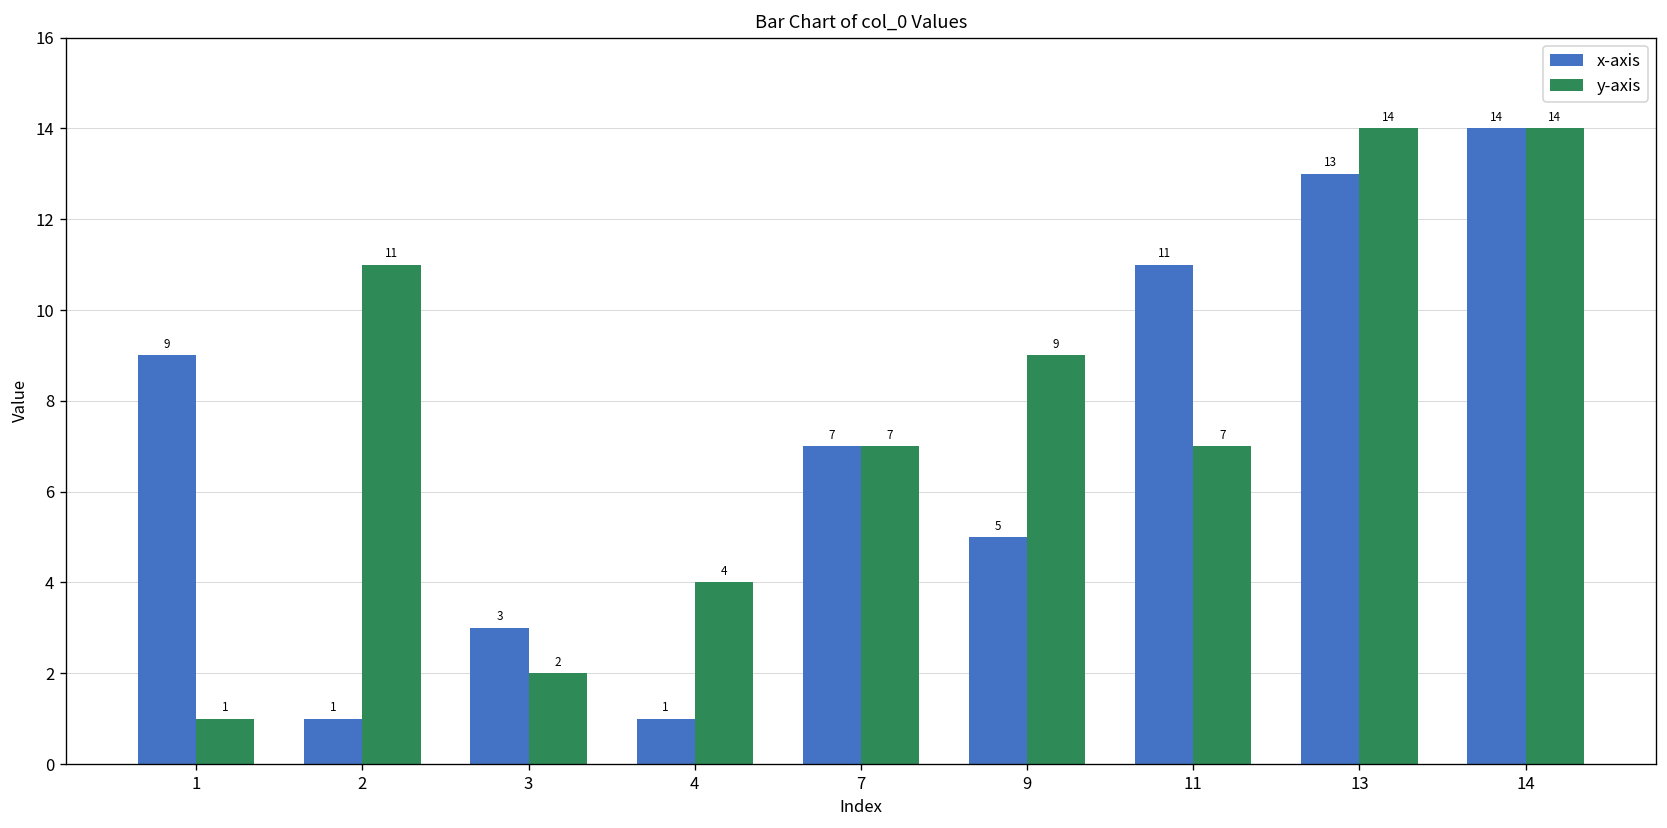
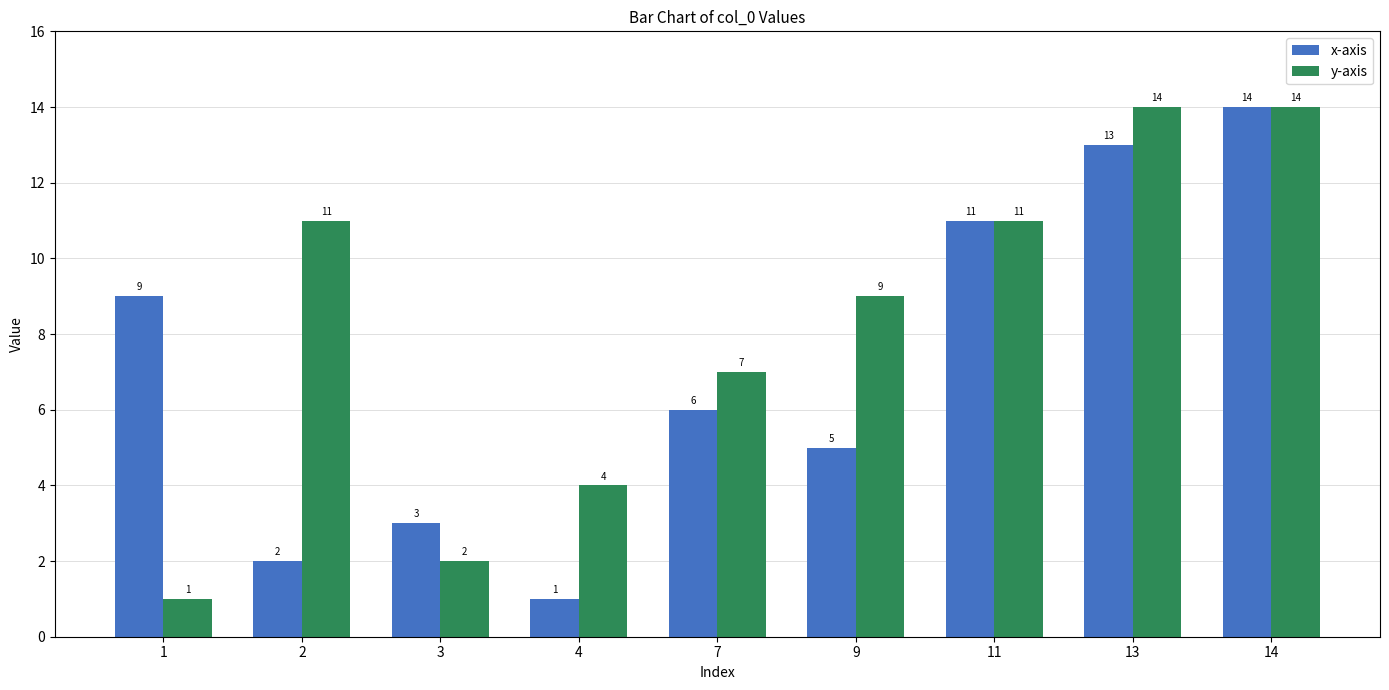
  {
    "x-axis": {
      "1": 9,
-     "2": 1,
+     "2": 2,
      "3": 3,
      "4": 1,
-     "7": 7,
+     "7": 6,
      "9": 5,
      "11": 11,
      "13": 13,
      "14": 14
    },
    "y-axis": {
      "1": 1,
      "2": 11,
      "3": 2,
      "4": 4,
      "7": 7,
      "9": 9,
-     "11": 7,
+     "11": 11,
      "13": 14,
      "14": 14
    }
  }
